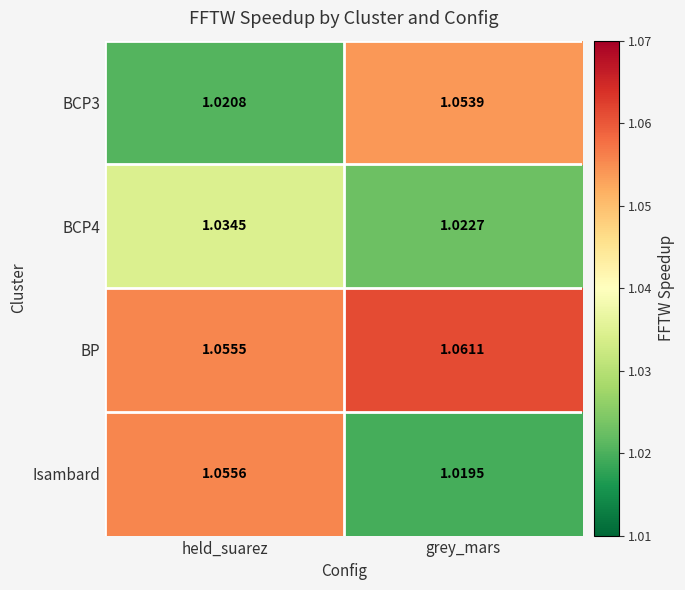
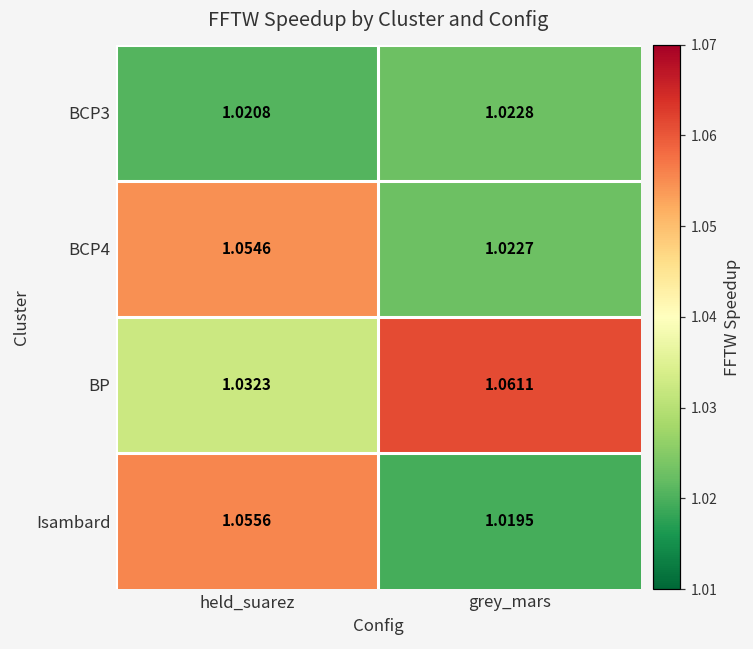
  {
    "BCP3": {
      "held_suarez": 1.0208,
-     "grey_mars": 1.0539
+     "grey_mars": 1.0228
    },
    "BCP4": {
-     "held_suarez": 1.0345,
+     "held_suarez": 1.0546,
      "grey_mars": 1.0227
    },
    "BP": {
-     "held_suarez": 1.0555,
+     "held_suarez": 1.0323,
      "grey_mars": 1.0611
    },
    "Isambard": {
      "held_suarez": 1.0556,
      "grey_mars": 1.0195
    }
  }
